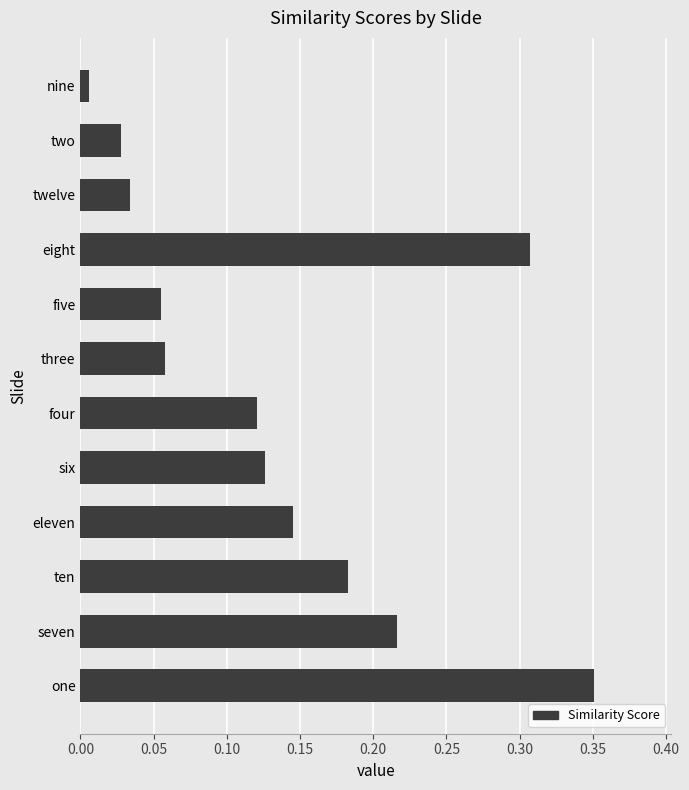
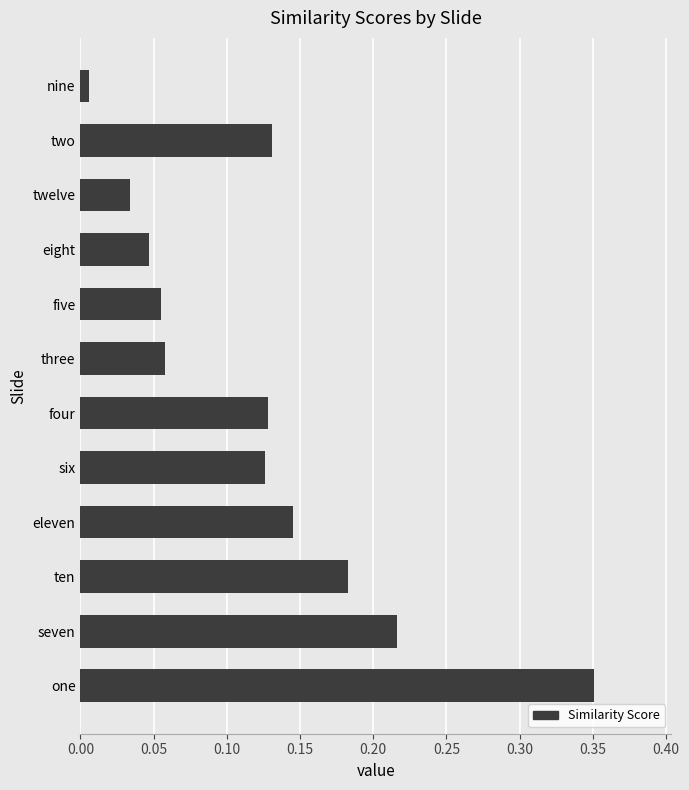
  {
    "nine": 0.006,
-   "two": 0.028,
+   "two": 0.131,
    "twelve": 0.034,
-   "eight": 0.307,
+   "eight": 0.047,
    "five": 0.055,
    "three": 0.058,
-   "four": 0.121,
+   "four": 0.128,
    "six": 0.126,
    "eleven": 0.145,
    "ten": 0.183,
    "seven": 0.216,
    "one": 0.351
  }
